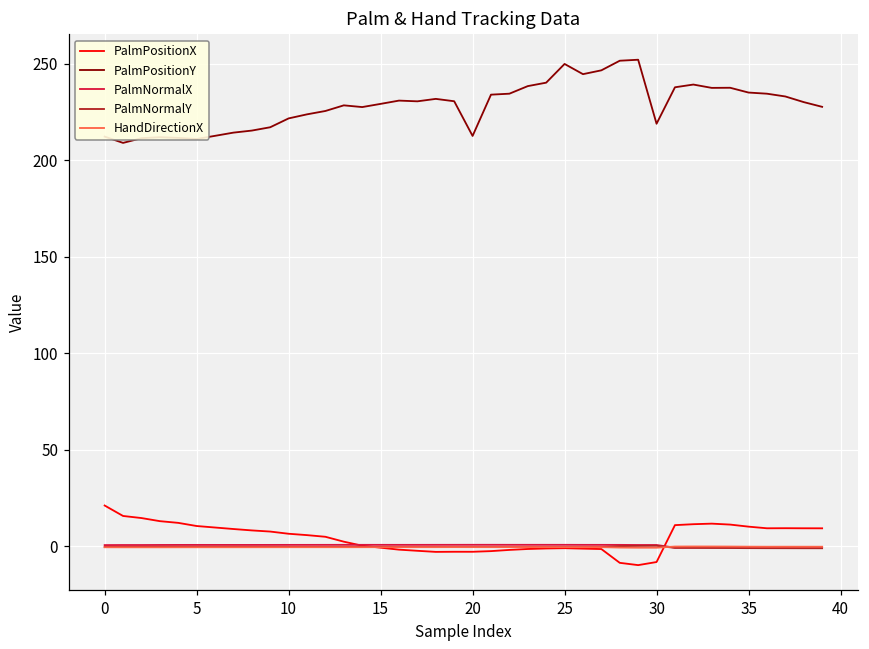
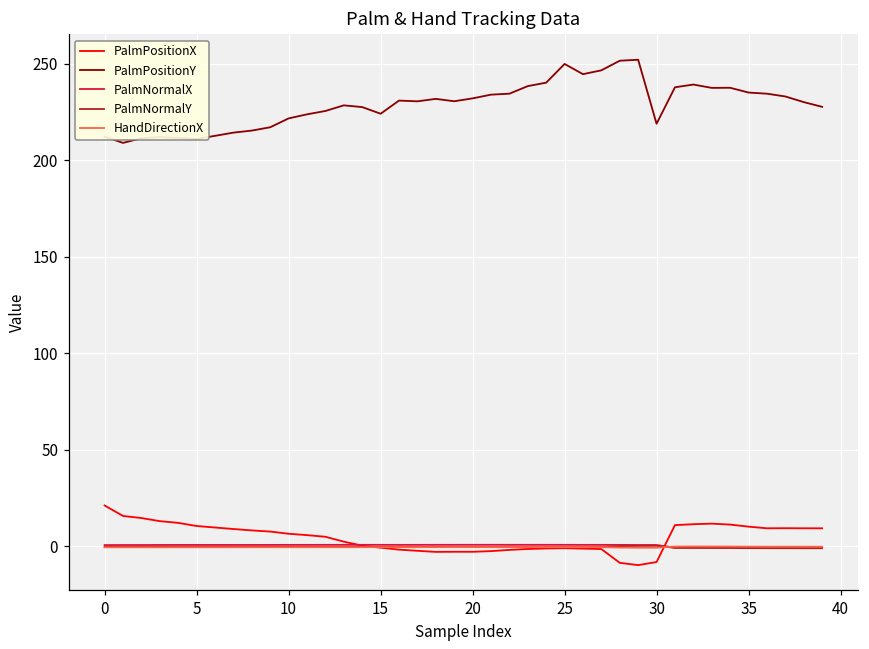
  {
    "PalmPositionX": {
      "0": 21,
      "5": 11,
      "10": 7,
      "20": -3,
      "30": -8,
      "35": 10
    },
    "PalmPositionY": {
      "0": 212,
      "5": 211,
      "10": 222,
-     "15": 229,
-     "20": 213,
+     "15": 224,
+     "20": 232,
      "25": 250,
      "30": 219,
      "35": 235
    }
  }
